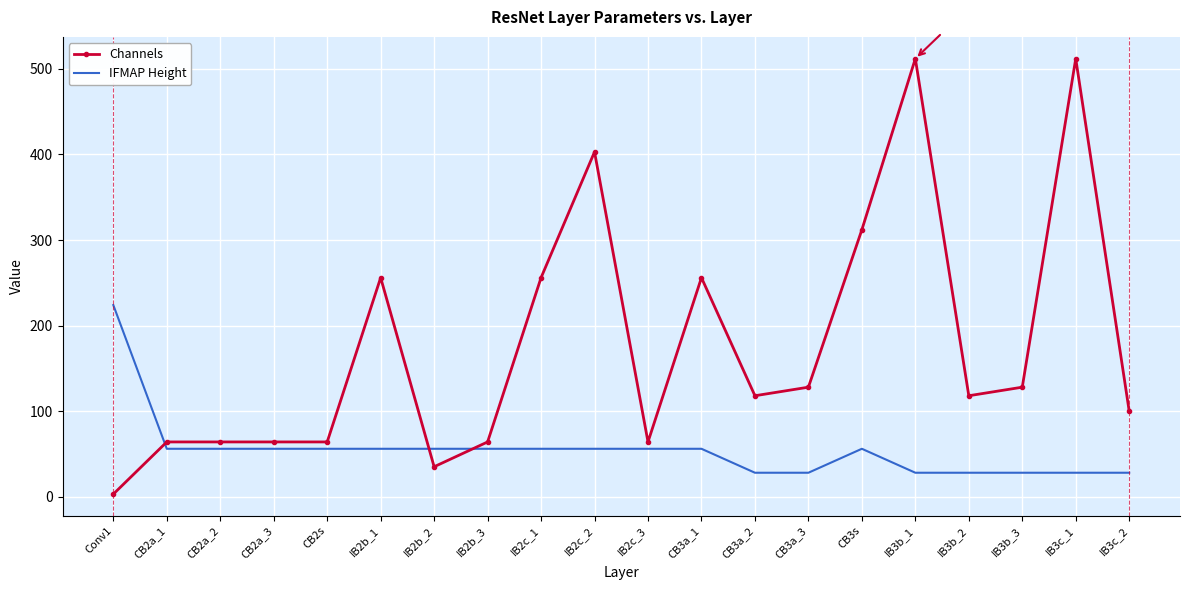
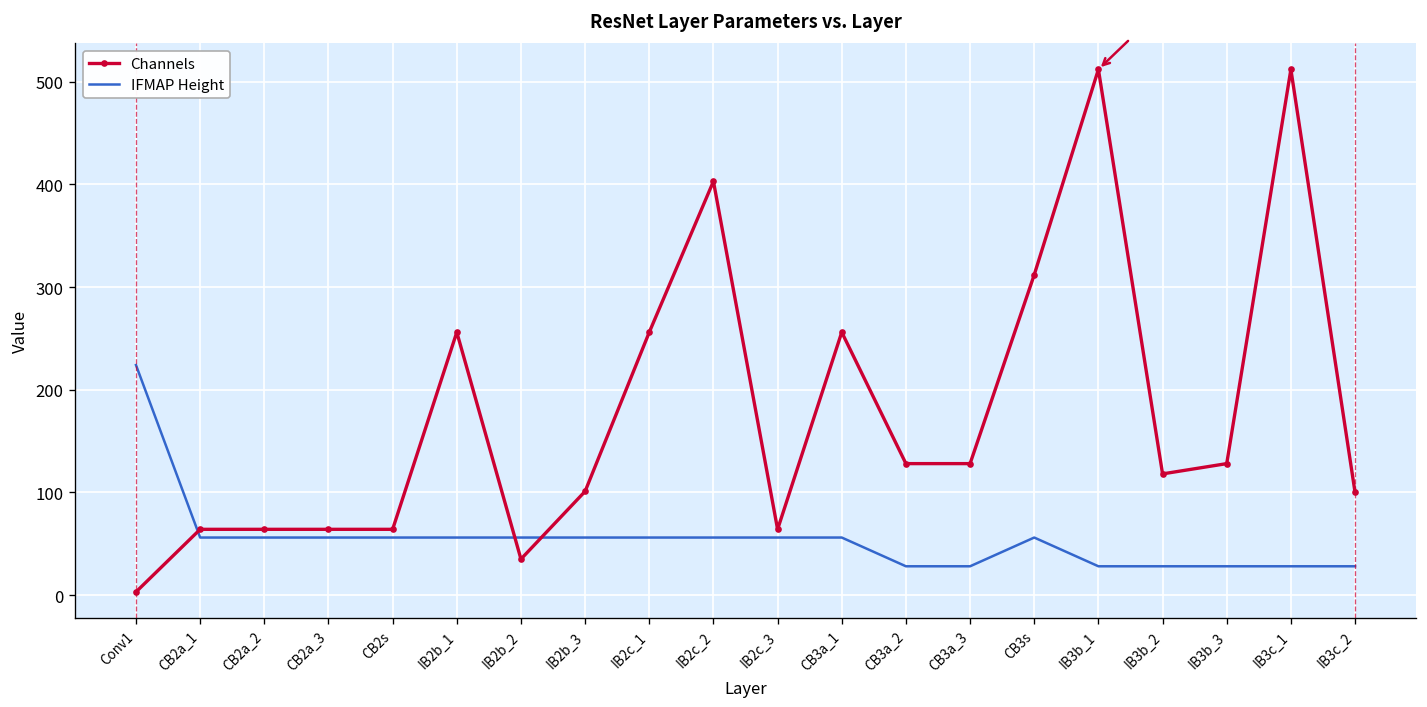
  {
    "Channels": {
      "Conv1": 0,
      "CB2a_1": 60,
      "CB2a_2": 60,
      "CB2a_3": 60,
      "CB2s": 60,
      "IB2b_1": 260,
      "IB2b_2": 40,
-     "IB2b_3": 60,
+     "IB2b_3": 100,
      "IB2c_1": 260,
      "IB2c_2": 400,
      "IB2c_3": 60,
      "CB3a_1": 260,
-     "CB3a_2": 120,
+     "CB3a_2": 130,
      "CB3a_3": 130,
      "CB3s": 310,
      "IB3b_1": 510,
      "IB3b_2": 120,
      "IB3b_3": 130,
      "IB3c_1": 510,
      "IB3c_2": 100
    },
    "IFMAP Height": {
      "Conv1": 220,
      "CB2a_1": 60,
      "CB2a_2": 60,
      "CB2a_3": 60,
      "CB2s": 60,
      "IB2b_1": 60,
      "IB2b_2": 60,
      "IB2b_3": 60,
      "IB2c_1": 60,
      "IB2c_2": 60,
      "IB2c_3": 60,
      "CB3a_1": 60,
      "CB3a_2": 30,
      "CB3a_3": 30,
      "CB3s": 60,
      "IB3b_1": 30,
      "IB3b_2": 30,
      "IB3b_3": 30,
      "IB3c_1": 30,
      "IB3c_2": 30
    }
  }
